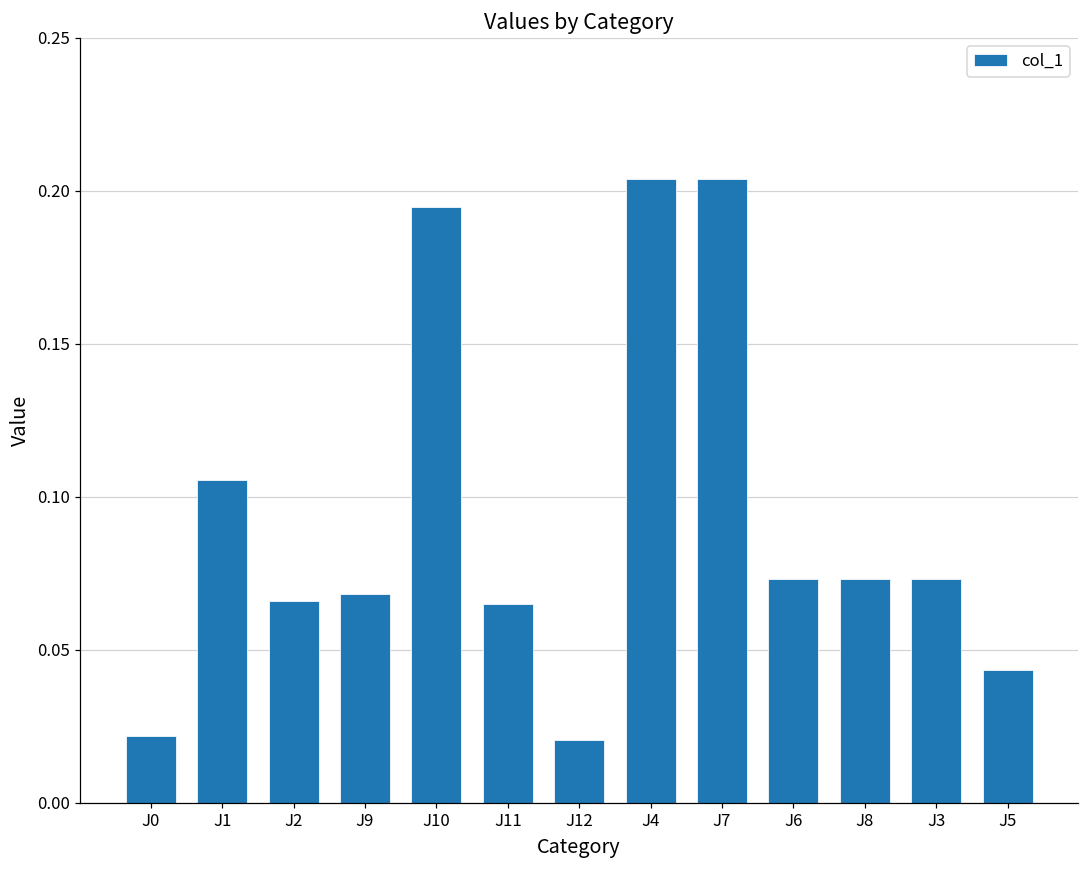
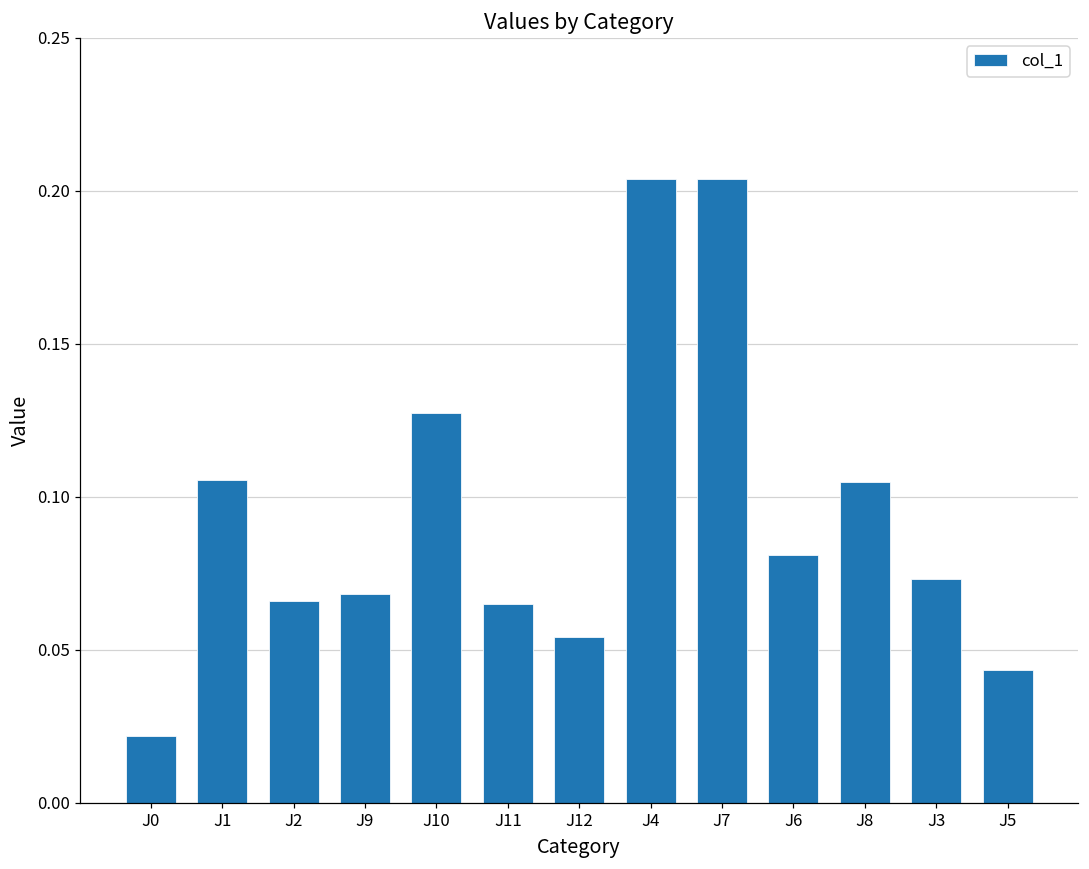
  {
    "J0": 0.022,
    "J1": 0.106,
    "J2": 0.066,
    "J9": 0.068,
-   "J10": 0.195,
+   "J10": 0.127,
    "J11": 0.065,
-   "J12": 0.021,
+   "J12": 0.054,
    "J4": 0.204,
    "J7": 0.204,
-   "J6": 0.073,
-   "J8": 0.073,
+   "J6": 0.081,
+   "J8": 0.105,
    "J3": 0.073,
    "J5": 0.043
  }
